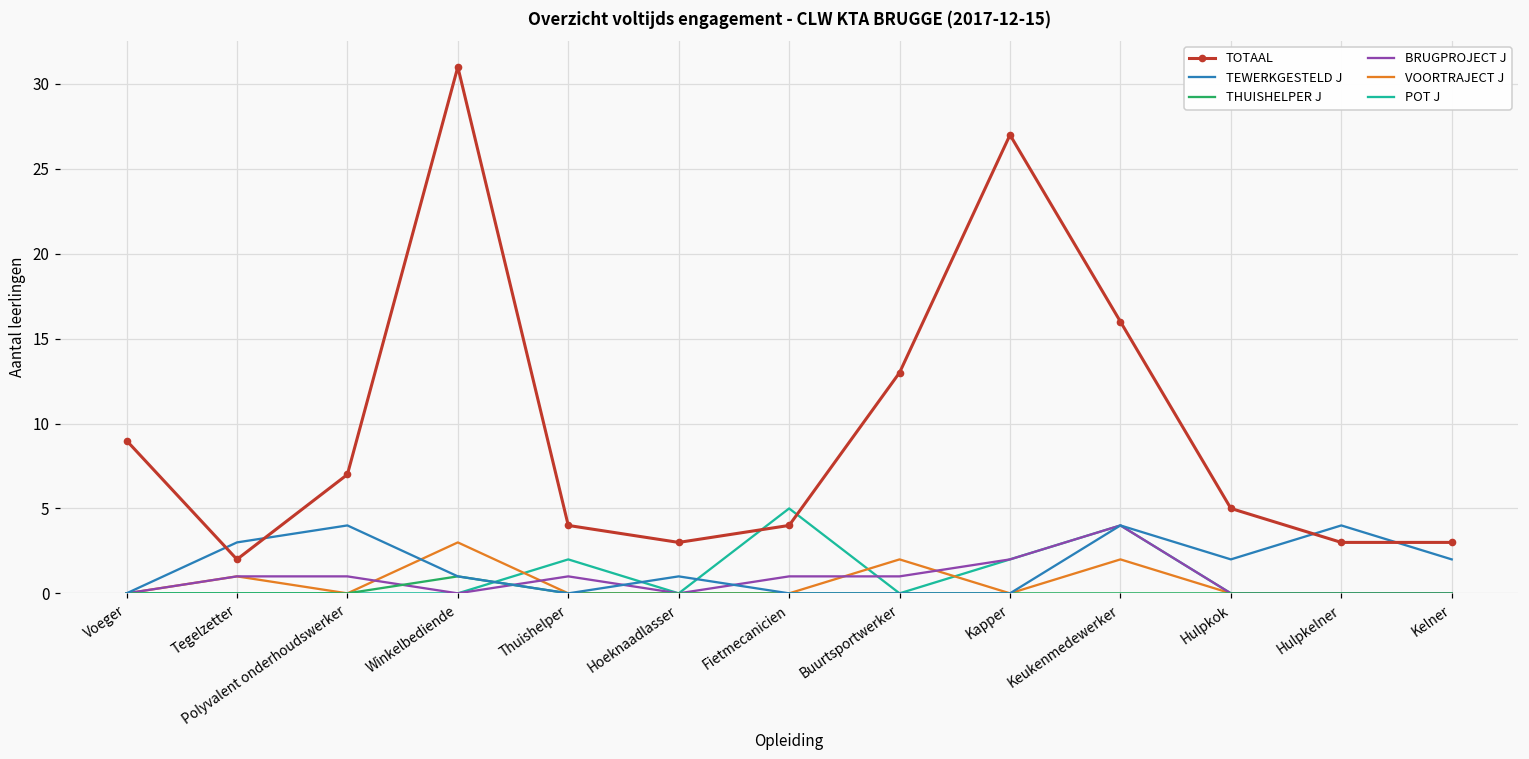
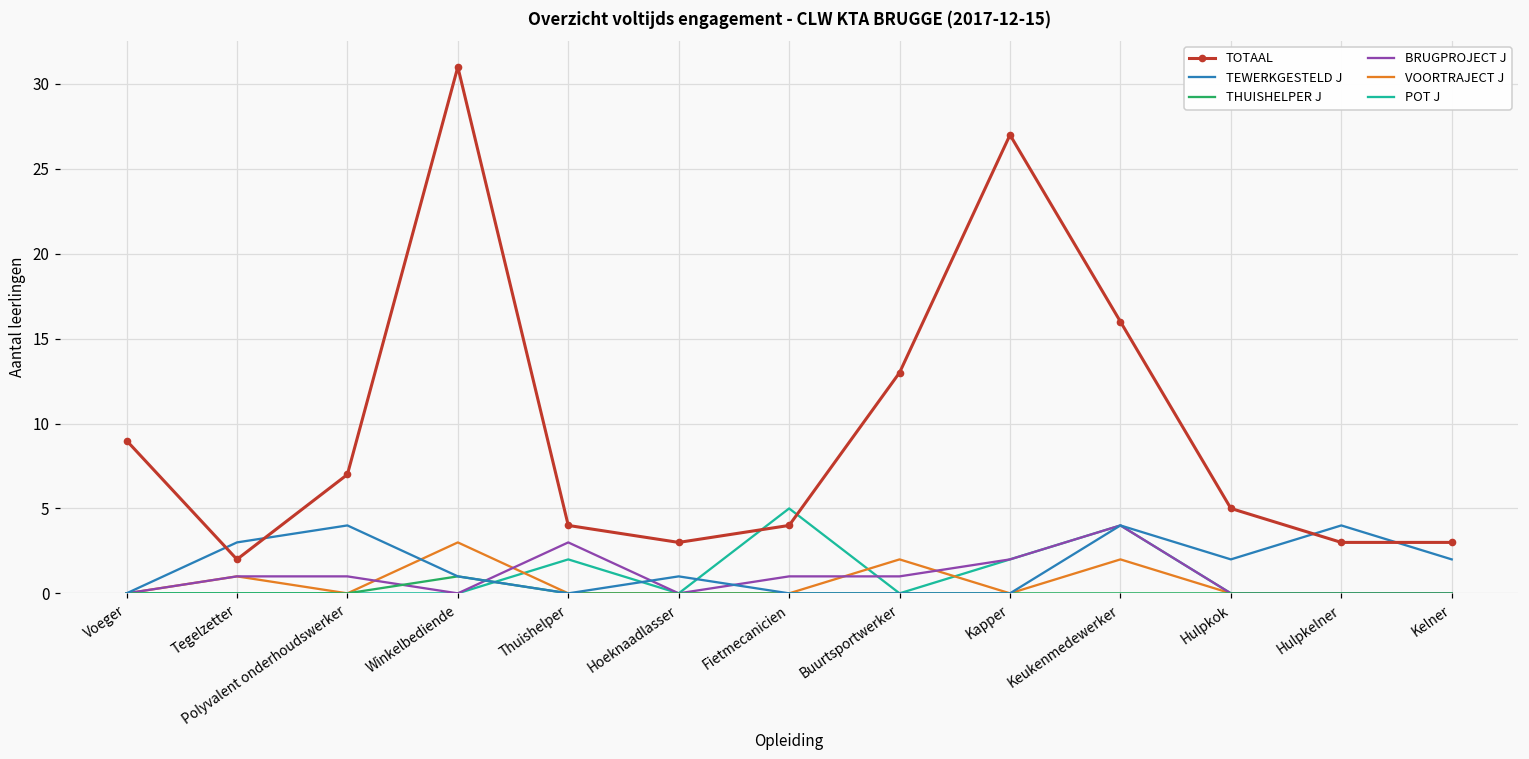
  {
    "TOTAAL": {
      "Voeger": 9,
      "Tegelzetter": 2,
      "Polyvalent onderhoudswerker": 7,
      "Winkelbediende": 31,
      "Thuishelper": 4,
      "Hoeknaadlasser": 3,
      "Fietmecanicien": 4,
      "Buurtsportwerker": 13,
      "Kapper": 27,
      "Keukenmedewerker": 16,
      "Hulpkok": 5,
      "Hulpkelner": 3,
      "Kelner": 3
    },
    "TEWERKGESTELD J": {
      "Tegelzetter": 3,
      "Polyvalent onderhoudswerker": 4,
      "Hoeknaadlasser": 1,
      "Hulpkok": 2,
      "Hulpkelner": 4,
      "Kelner": 2
    },
    "THUISHELPER J": {
      "Keukenmedewerker": 0
    },
    "BRUGPROJECT J": {
      "Polyvalent onderhoudswerker": 1,
-     "Thuishelper": 1,
+     "Thuishelper": 3,
      "Fietmecanicien": 1,
      "Buurtsportwerker": 1
    },
    "VOORTRAJECT J": {
      "Winkelbediende": 3,
      "Buurtsportwerker": 2,
      "Keukenmedewerker": 2
    },
    "POT J": {
      "Thuishelper": 2,
      "Fietmecanicien": 5
    }
  }
